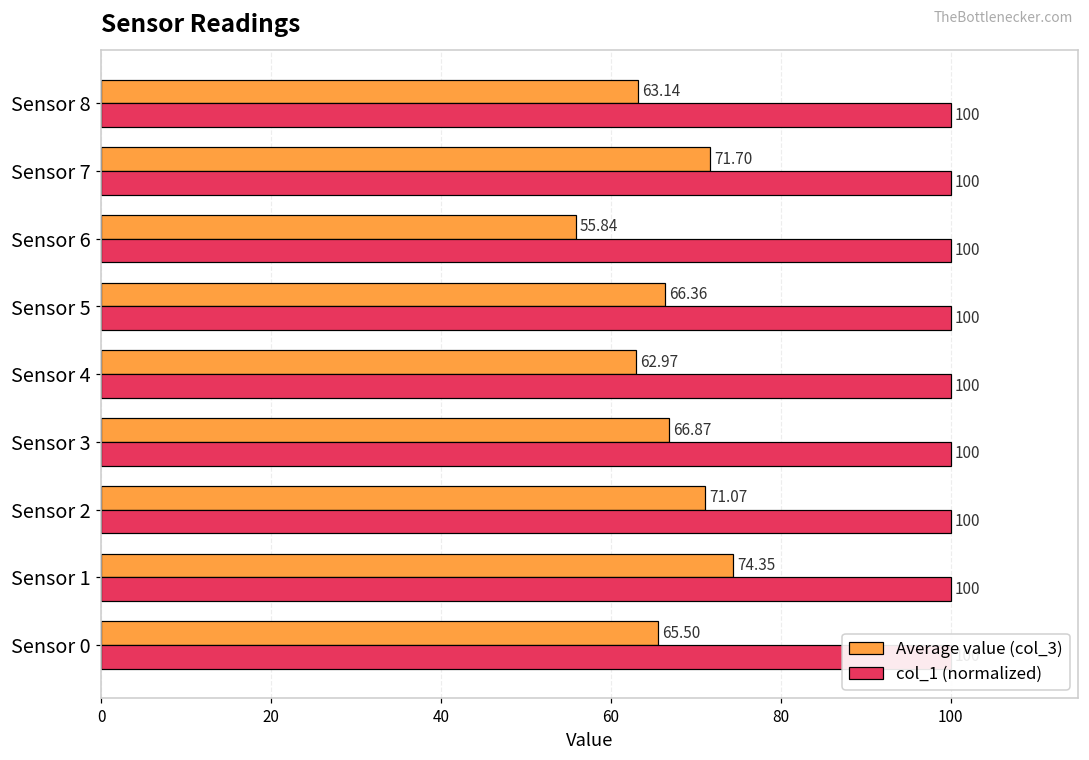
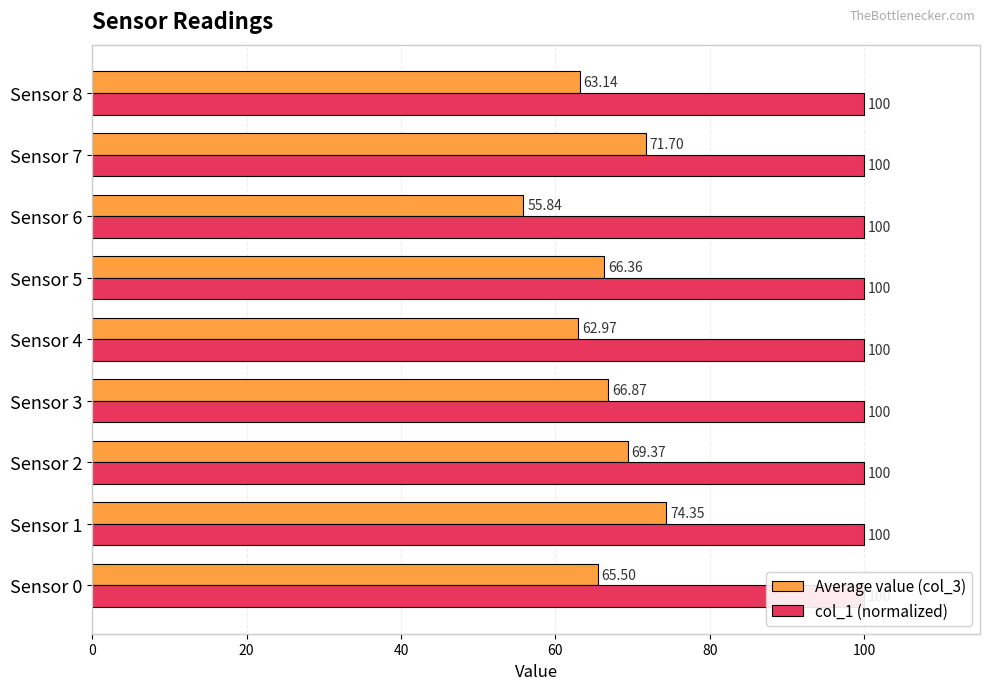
  {
    "Average value (col_3)": {
      "Sensor 8": 63.14,
      "Sensor 7": 71.70,
      "Sensor 6": 55.84,
      "Sensor 5": 66.36,
      "Sensor 4": 62.97,
      "Sensor 3": 66.87,
-     "Sensor 2": 71.07,
+     "Sensor 2": 69.37,
      "Sensor 1": 74.35,
      "Sensor 0": 65.50
    },
    "col_1 (normalized)": {
      "Sensor 8": 100,
      "Sensor 7": 100,
      "Sensor 6": 100,
      "Sensor 5": 100,
      "Sensor 4": 100,
      "Sensor 3": 100,
      "Sensor 2": 100,
      "Sensor 1": 100
    }
  }
